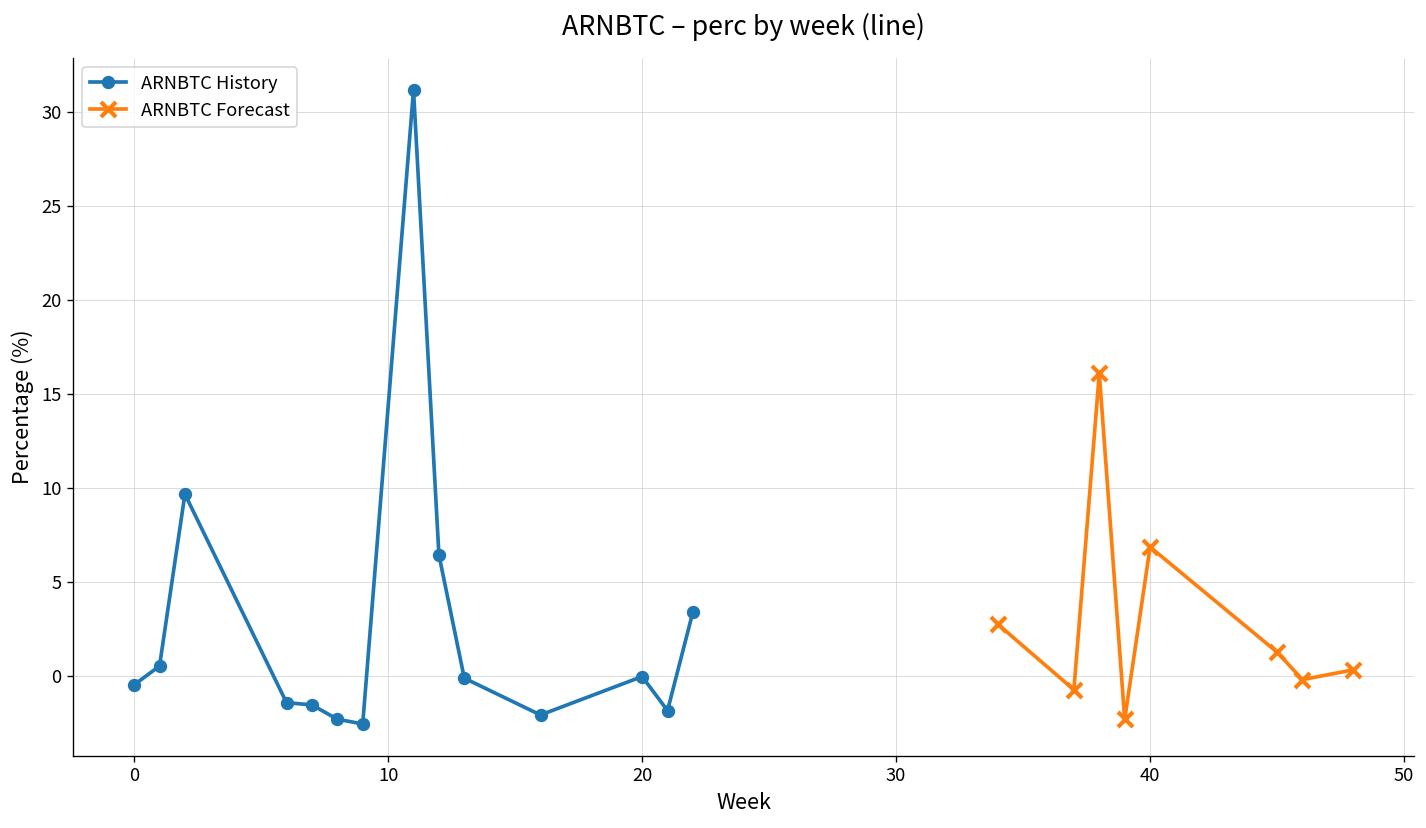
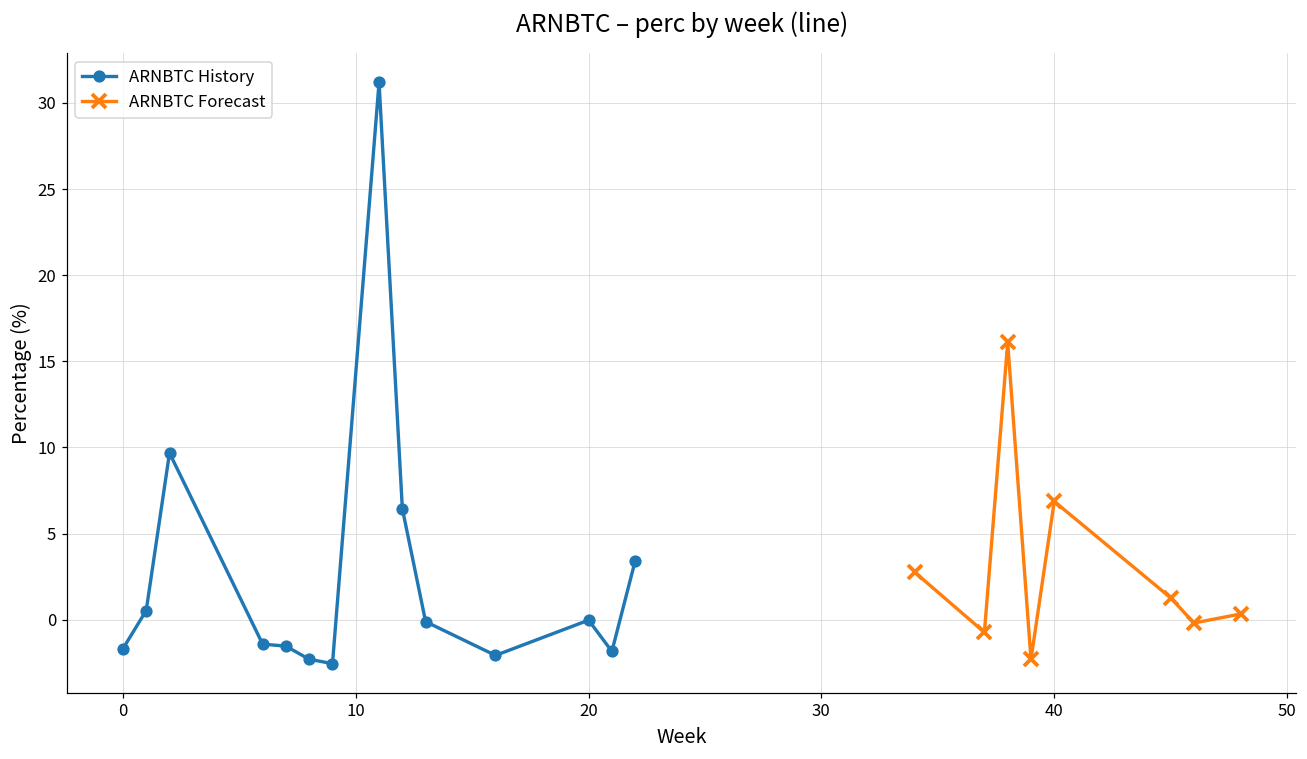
  {
    "ARNBTC History": {
-     "0": -0.5,
+     "0": -1.7,
      "20": 0.0
    },
    "ARNBTC Forecast": {
      "40": 6.9
    }
  }
